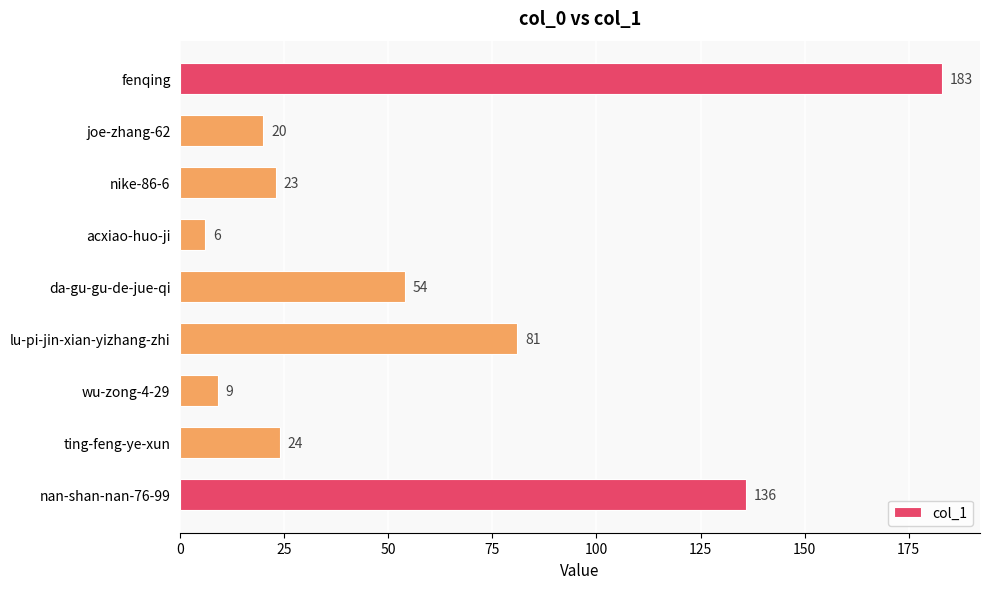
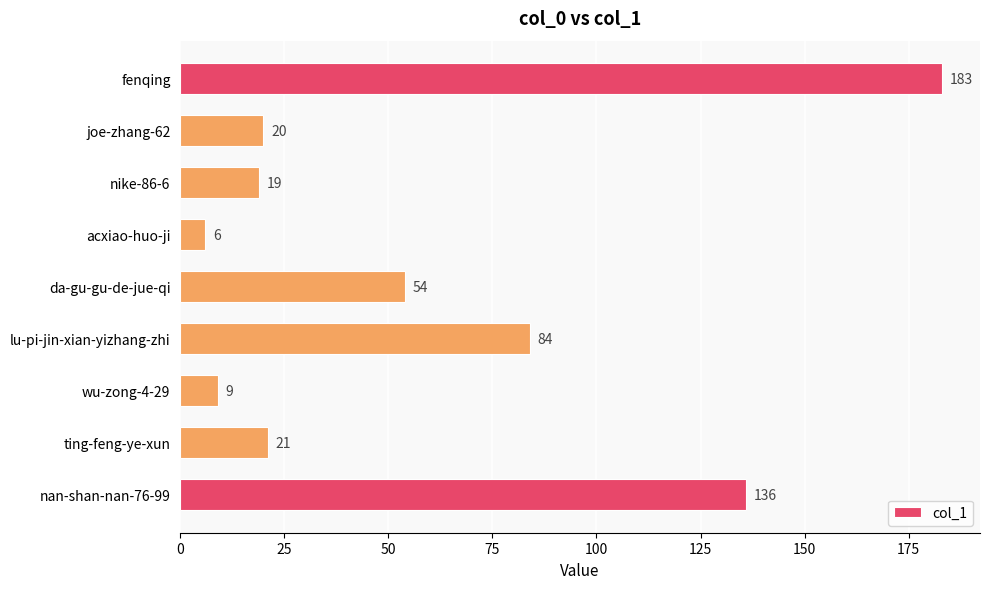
  {
    "fenqing": 183,
    "joe-zhang-62": 20,
-   "nike-86-6": 23,
+   "nike-86-6": 19,
    "acxiao-huo-ji": 6,
    "da-gu-gu-de-jue-qi": 54,
-   "lu-pi-jin-xian-yizhang-zhi": 81,
+   "lu-pi-jin-xian-yizhang-zhi": 84,
    "wu-zong-4-29": 9,
-   "ting-feng-ye-xun": 24,
+   "ting-feng-ye-xun": 21,
    "nan-shan-nan-76-99": 136
  }
